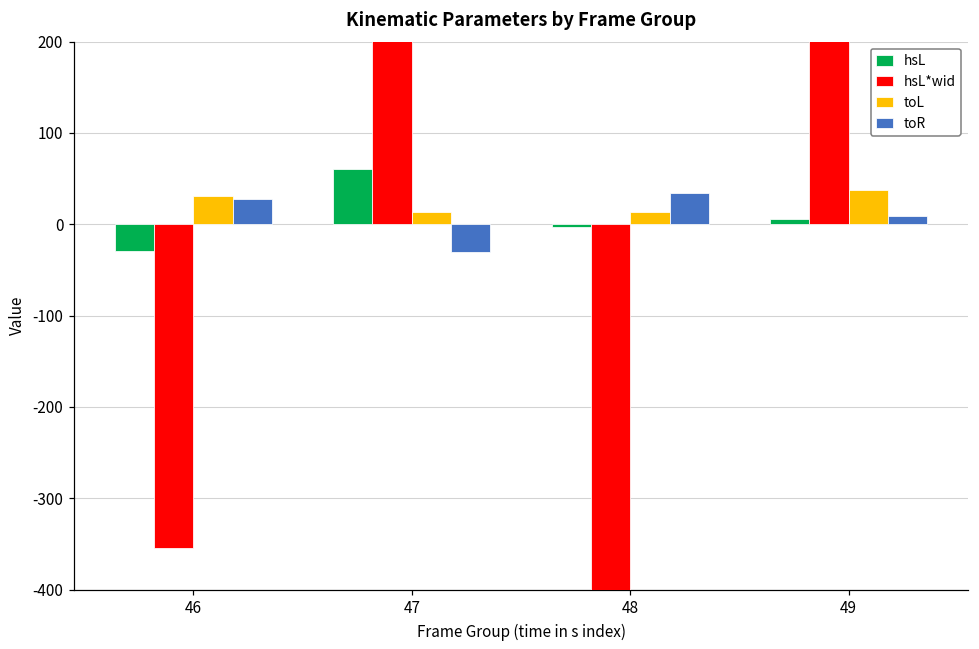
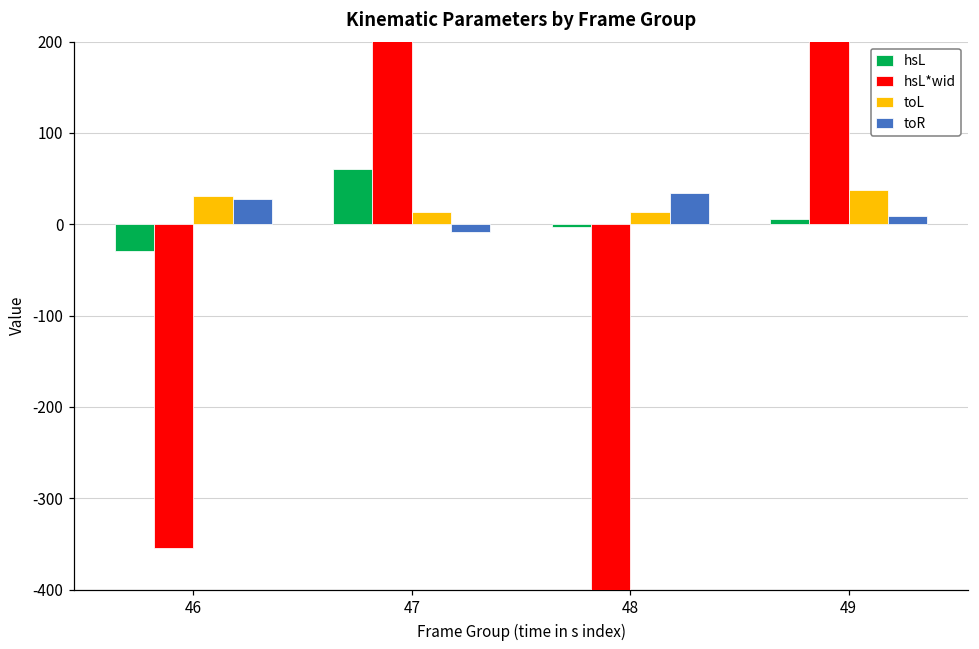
  {
    "hsL": {
      "46": -30,
      "47": 60,
      "49": 10
    },
    "hsL*wid": {
      "46": -350
    },
    "toL": {
      "46": 30,
      "47": 10,
      "48": 10,
      "49": 40
    },
    "toR": {
      "46": 30,
-     "47": -30,
+     "47": -10,
      "48": 30,
      "49": 10
    }
  }
